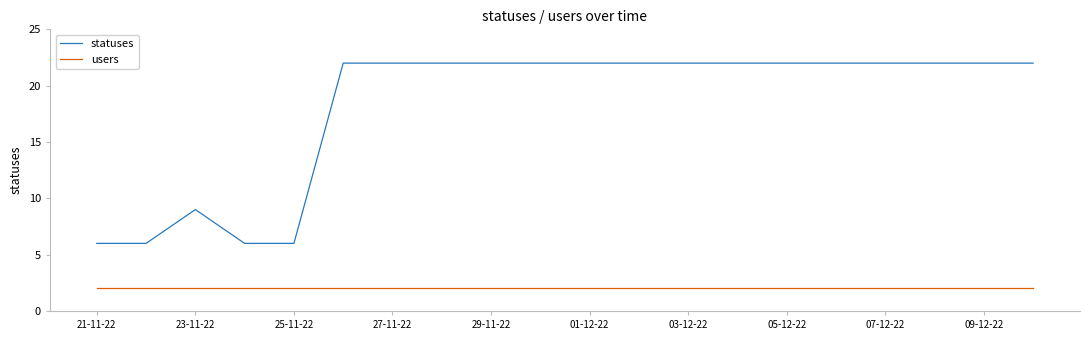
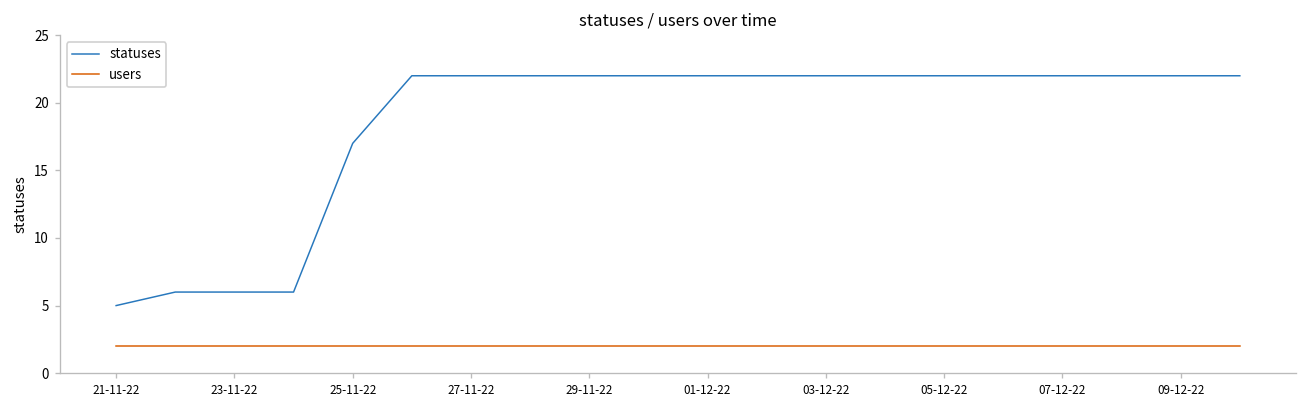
  {
    "statuses": {
-     "21-11-22": 6,
-     "23-11-22": 9,
-     "25-11-22": 6,
+     "21-11-22": 5,
+     "23-11-22": 6,
+     "25-11-22": 17,
      "27-11-22": 22,
      "29-11-22": 22,
      "01-12-22": 22,
      "03-12-22": 22,
      "05-12-22": 22,
      "07-12-22": 22,
      "09-12-22": 22
    },
    "users": {
      "21-11-22": 2,
      "23-11-22": 2,
      "25-11-22": 2,
      "27-11-22": 2,
      "29-11-22": 2,
      "01-12-22": 2,
      "03-12-22": 2,
      "05-12-22": 2,
      "07-12-22": 2,
      "09-12-22": 2
    }
  }
